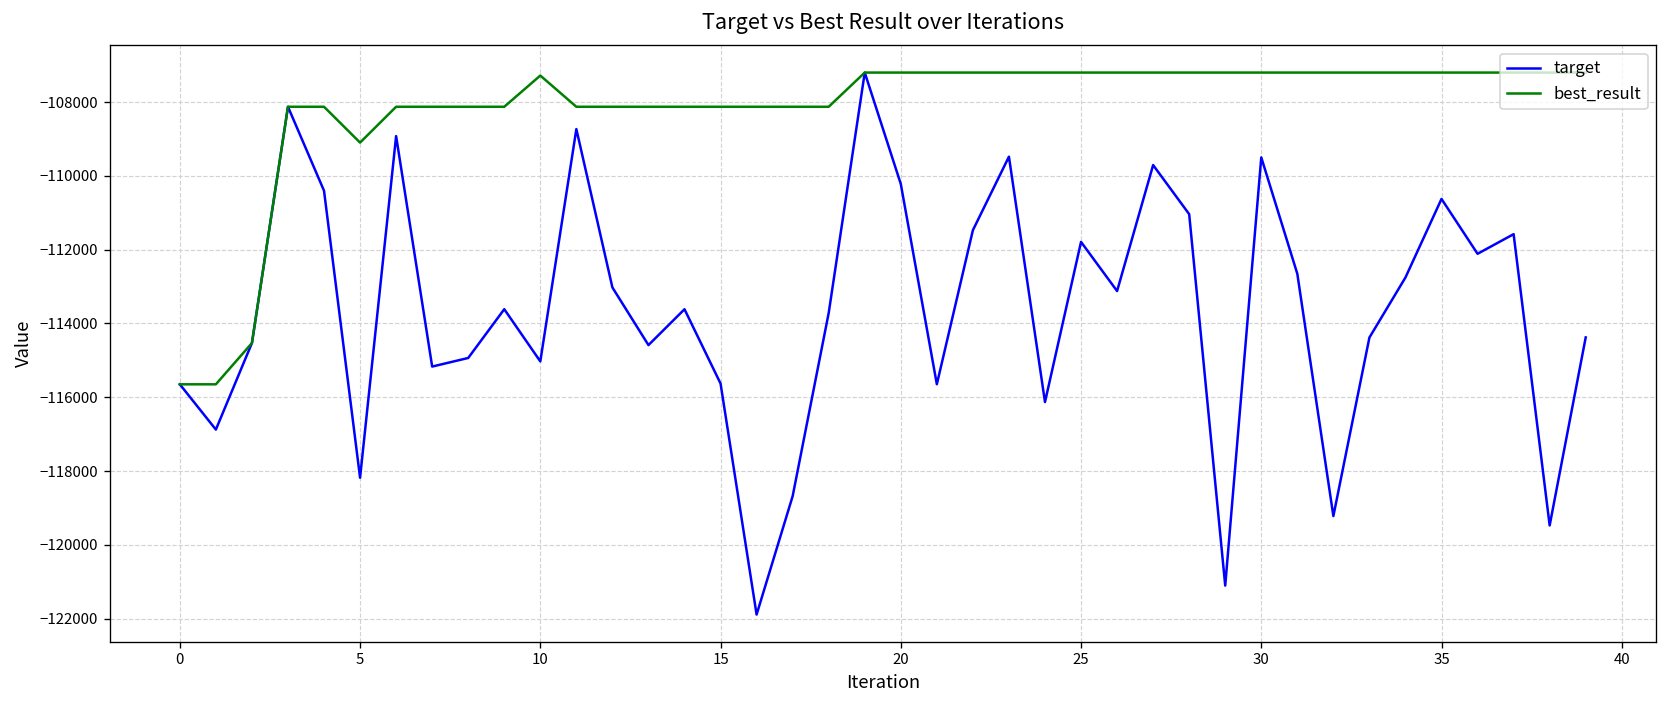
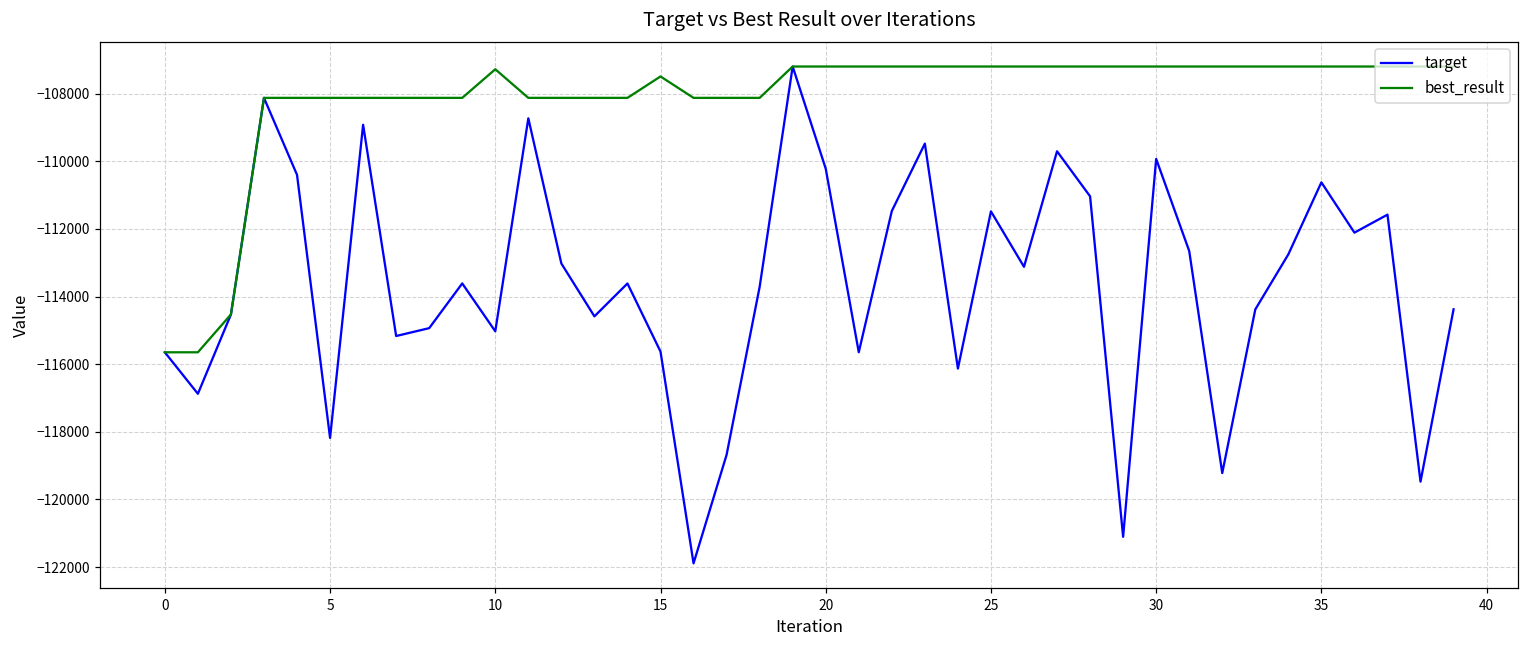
  {
    "target": {
      "5": -118200,
      "10": -115000,
      "15": -115600,
      "20": -110200,
-     "25": -111800,
-     "30": -109500,
+     "25": -111500,
+     "30": -109900,
      "35": -110600
    },
    "best_result": {
-     "5": -109100,
+     "5": -108100,
      "10": -107300,
-     "15": -108100,
+     "15": -107500,
      "20": -107200,
      "25": -107200,
      "30": -107200,
      "35": -107200
    }
  }
